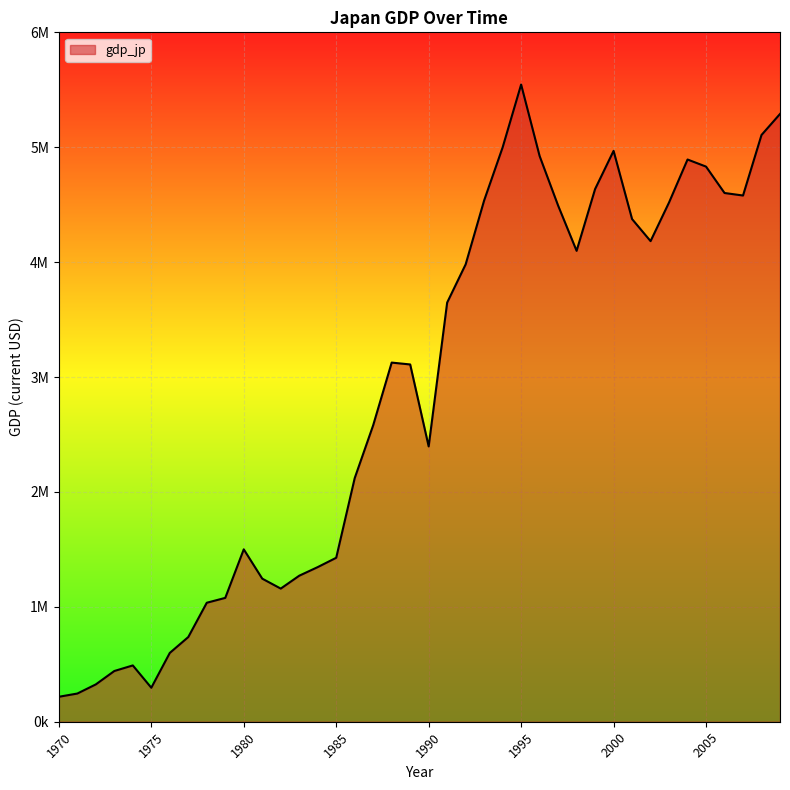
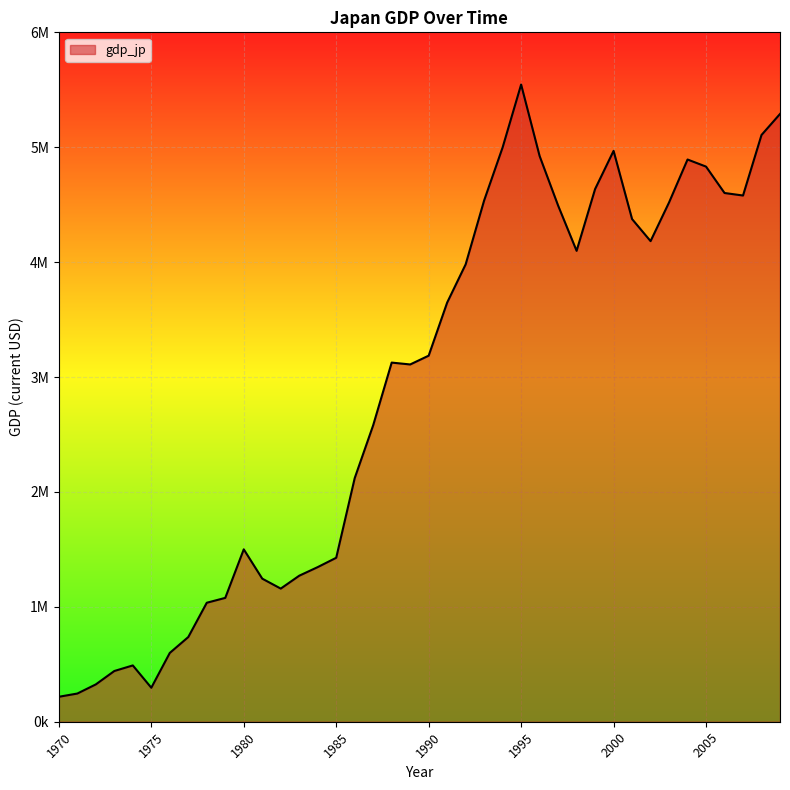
  {
    "1970": 220000,
    "1975": 300000,
    "1980": 1500000,
    "1985": 1430000,
-   "1990": 2400000,
+   "1990": 3190000,
    "1995": 5550000,
    "2000": 4970000,
    "2005": 4830000
  }
